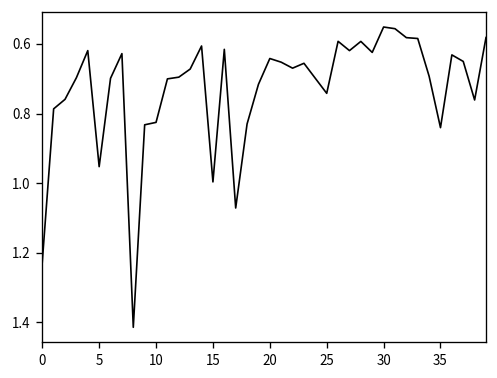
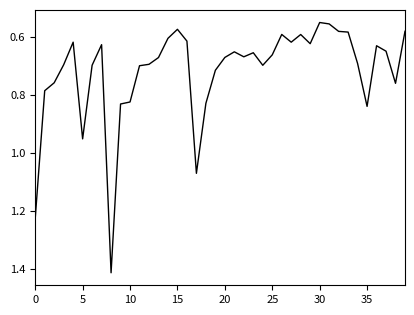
  {
    "0": 1.23,
    "5": 0.95,
    "10": 0.83,
-   "15": 1.00,
-   "20": 0.64,
-   "25": 0.74,
+   "15": 0.57,
+   "20": 0.67,
+   "25": 0.66,
    "30": 0.55,
    "35": 0.84
  }
